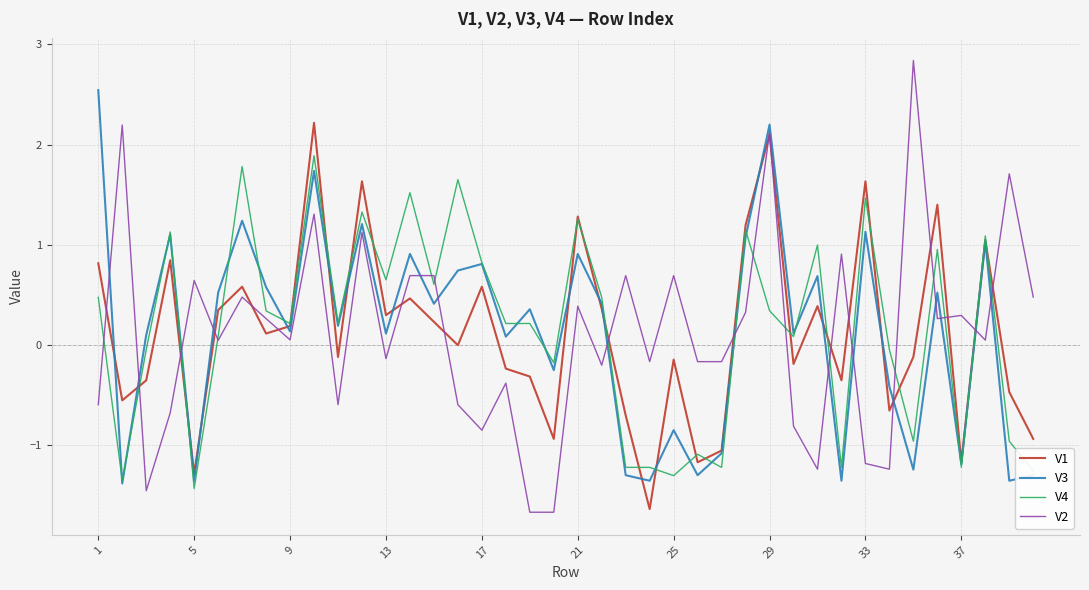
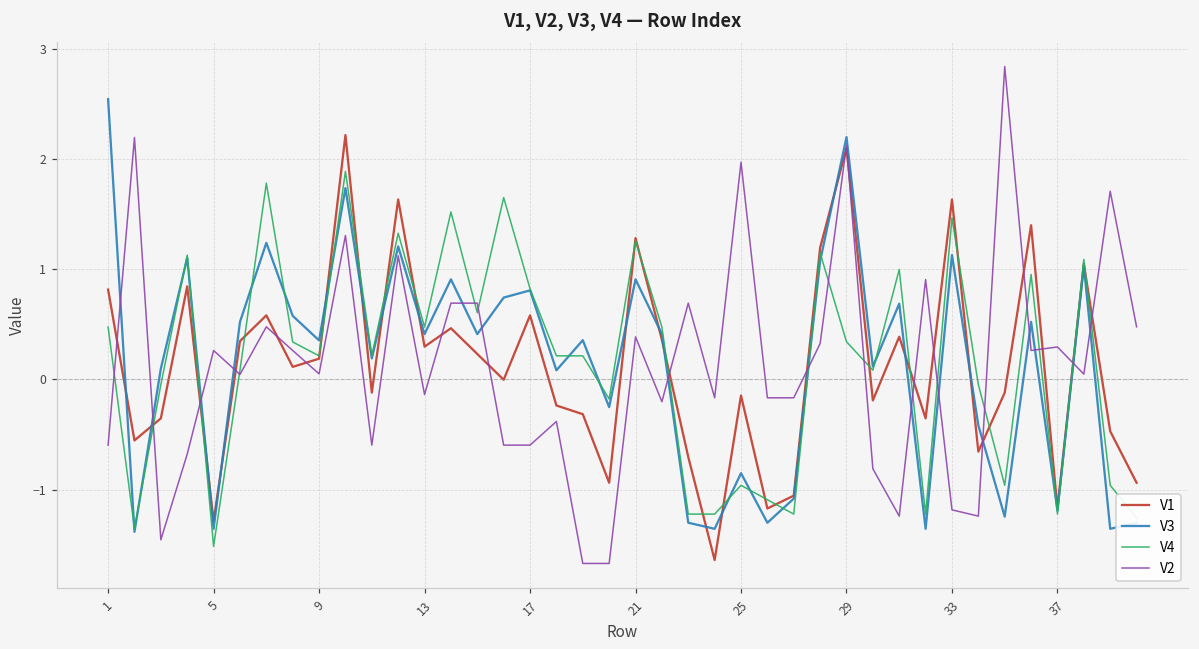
  {
    "V1": {
      "1": 0.81,
      "5": -1.29,
      "9": 0.19,
      "13": 0.30,
      "17": 0.58,
      "25": -0.15,
      "33": 1.63
    },
    "V3": {
      "1": 2.54,
      "5": -1.36,
-     "9": 0.14,
-     "13": 0.11,
+     "9": 0.35,
+     "13": 0.41,
      "21": 0.91,
      "25": -0.85,
      "29": 2.20,
      "33": 1.13
    },
    "V4": {
      "1": 0.48,
-     "5": -1.43,
+     "5": -1.51,
      "9": 0.21,
-     "13": 0.65,
-     "25": -1.30,
+     "13": 0.48,
+     "25": -0.96,
      "29": 0.34,
      "33": 1.47,
      "37": -1.22
    },
    "V2": {
      "1": -0.60,
-     "5": 0.64,
+     "5": 0.26,
      "9": 0.05,
      "13": -0.14,
-     "17": -0.85,
+     "17": -0.60,
      "21": 0.39,
-     "25": 0.69,
+     "25": 1.97,
      "33": -1.18,
      "37": 0.29
    }
  }
